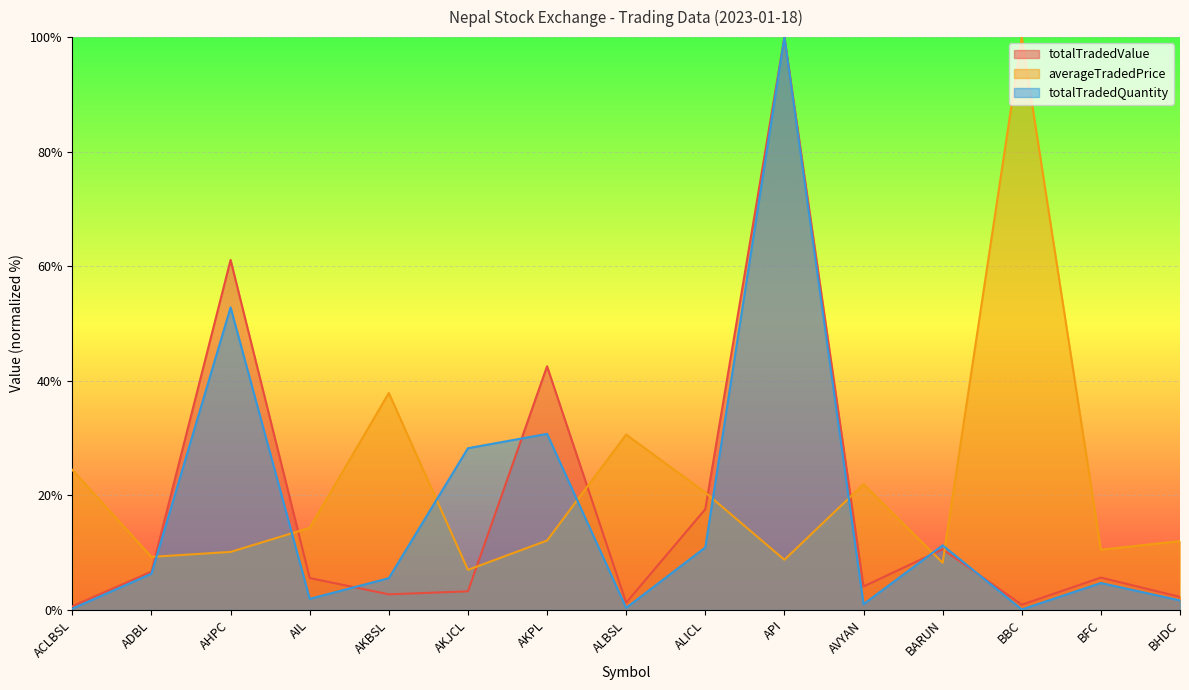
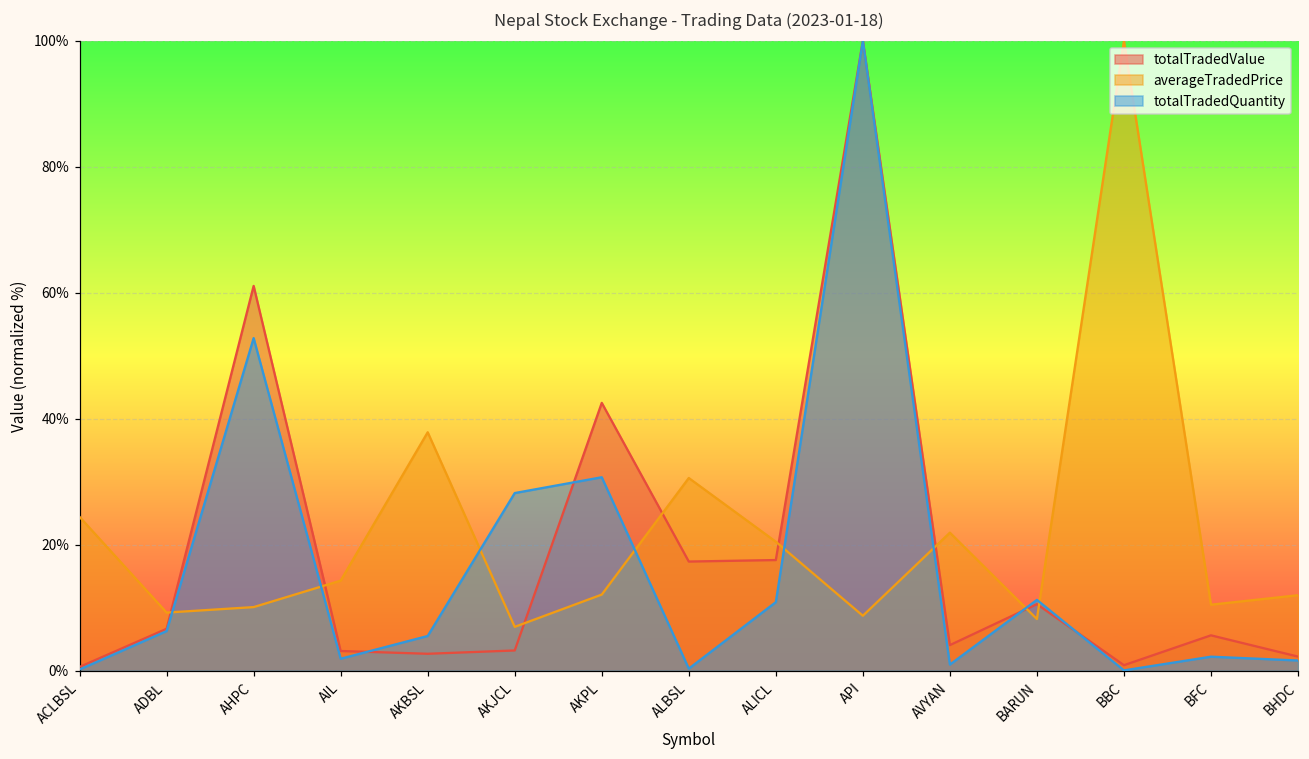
  {
    "totalTradedValue": {
      "AHPC": "61%",
-     "AIL": "6%",
+     "AIL": "3%",
      "AKBSL": "3%",
      "AKJCL": "3%",
      "AKPL": "43%",
-     "ALBSL": "1%",
+     "ALBSL": "17%",
      "ALICL": "18%",
      "AVYAN": "4%",
      "BARUN": "11%",
      "BBC": "1%",
      "BFC": "6%",
      "BHDC": "2%"
    },
    "averageTradedPrice": {
      "ACLBSL": "24%",
      "ADBL": "9%",
      "AHPC": "10%",
      "AIL": "14%",
      "AKBSL": "38%",
      "AKJCL": "7%",
      "AKPL": "12%",
      "ALBSL": "31%",
      "ALICL": "21%",
      "API": "9%",
      "AVYAN": "22%",
      "BARUN": "8%",
      "BBC": "100%",
      "BFC": "11%",
      "BHDC": "12%"
    },
    "totalTradedQuantity": {
      "AHPC": "53%",
      "AIL": "2%",
      "AKBSL": "6%",
      "AKJCL": "28%",
      "AKPL": "31%",
      "ALBSL": "0%",
      "ALICL": "11%",
      "AVYAN": "1%",
      "BARUN": "11%",
      "BBC": "0%",
-     "BFC": "5%",
+     "BFC": "2%",
      "BHDC": "2%"
    }
  }
